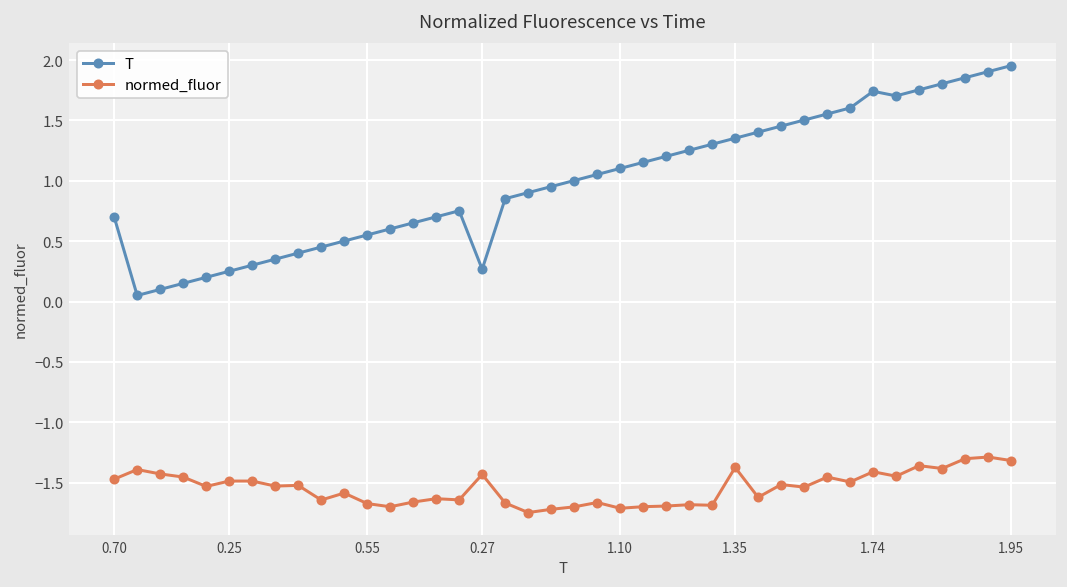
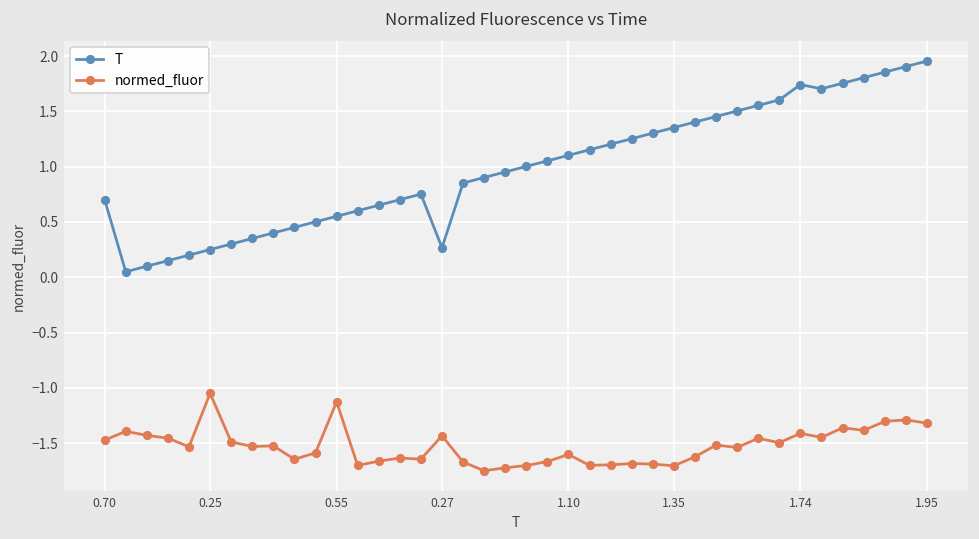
  {
    "T": {
      "0.70": 0.70,
      "0.25": 0.25,
      "0.55": 0.55,
      "0.27": 0.27,
      "1.10": 1.10,
      "1.35": 1.35,
      "1.74": 1.74,
      "1.95": 1.95
    },
    "normed_fluor": {
      "0.70": -1.47,
-     "0.25": -1.49,
-     "0.55": -1.67,
+     "0.25": -1.05,
+     "0.55": -1.13,
      "0.27": -1.43,
-     "1.10": -1.71,
-     "1.35": -1.37,
+     "1.10": -1.60,
+     "1.35": -1.70,
      "1.74": -1.41,
      "1.95": -1.32
    }
  }
